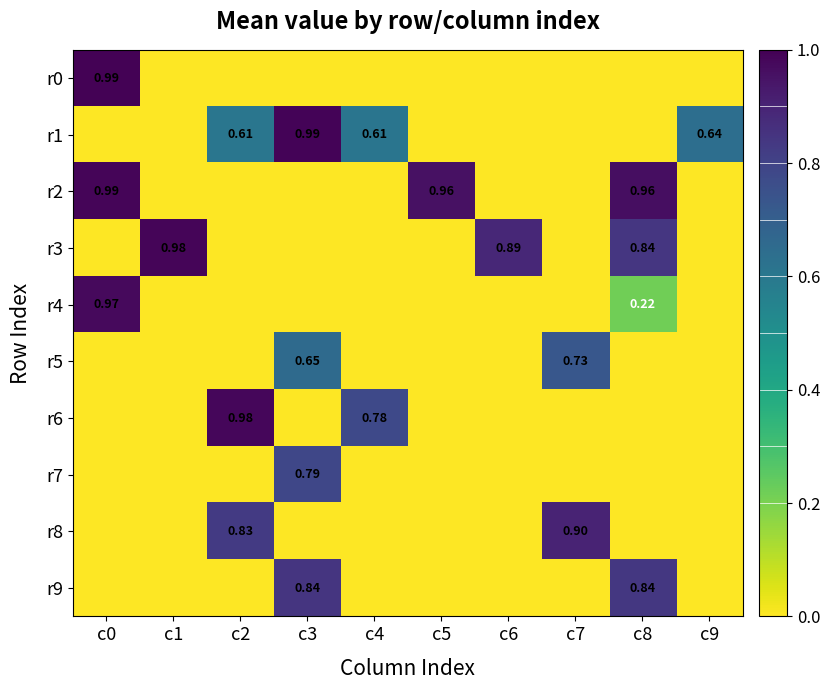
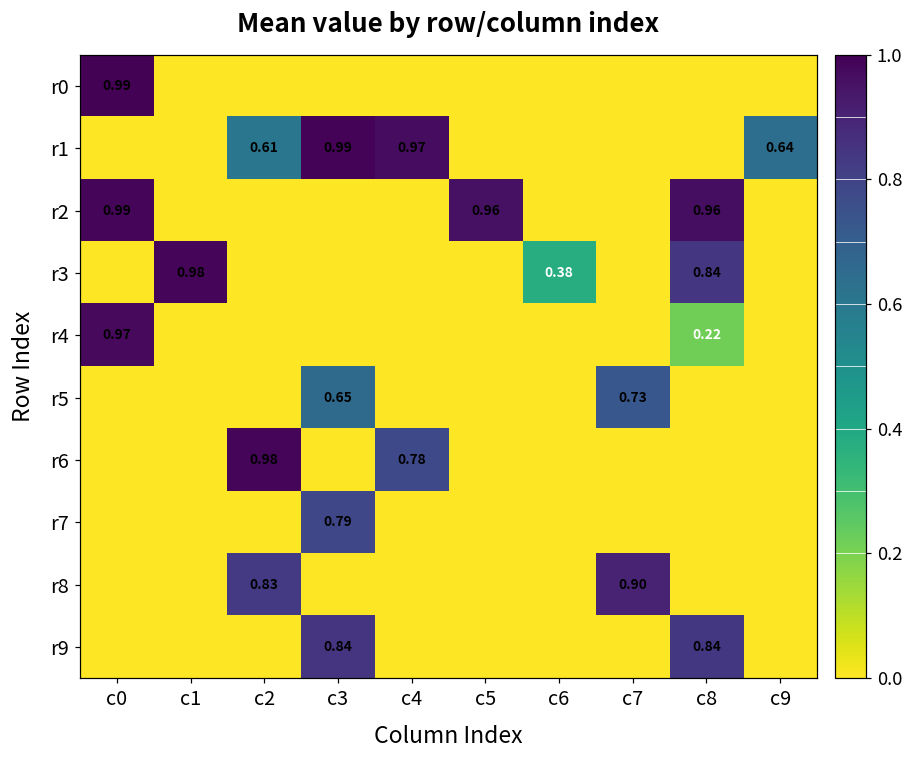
  {
    "r0": {
      "c0": 0.99
    },
    "r1": {
      "c2": 0.61,
      "c3": 0.99,
-     "c4": 0.61,
+     "c4": 0.97,
      "c9": 0.64
    },
    "r2": {
      "c0": 0.99,
      "c5": 0.96,
      "c8": 0.96
    },
    "r3": {
      "c1": 0.98,
-     "c6": 0.89,
+     "c6": 0.38,
      "c8": 0.84
    },
    "r4": {
      "c0": 0.97,
      "c8": 0.22
    },
    "r5": {
      "c3": 0.65,
      "c7": 0.73
    },
    "r6": {
      "c2": 0.98,
      "c4": 0.78
    },
    "r7": {
      "c3": 0.79
    },
    "r8": {
      "c2": 0.83,
      "c7": 0.90
    },
    "r9": {
      "c3": 0.84,
      "c8": 0.84
    }
  }
